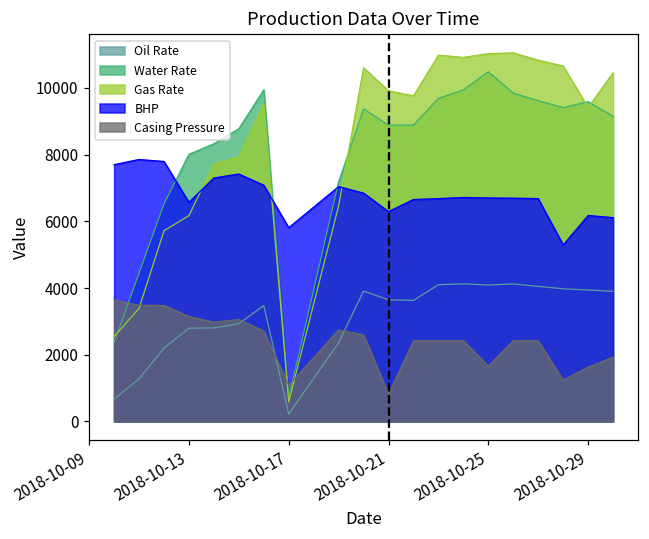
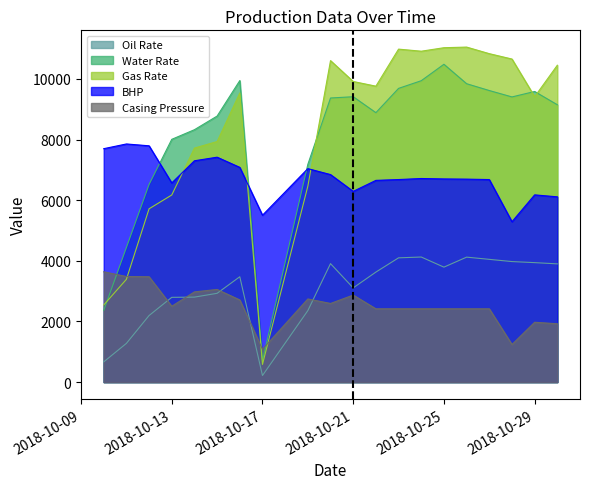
  {
    "Oil Rate": {
      "2018-10-13": 2800,
      "2018-10-17": 200,
-     "2018-10-21": 3600,
-     "2018-10-25": 4100,
+     "2018-10-21": 3100,
+     "2018-10-25": 3800,
      "2018-10-29": 3900
    },
    "Water Rate": {
      "2018-10-13": 8000,
      "2018-10-17": 700,
-     "2018-10-21": 8900,
+     "2018-10-21": 9400,
      "2018-10-25": 10500,
      "2018-10-29": 9600
    },
    "Gas Rate": {
      "2018-10-13": 6200,
      "2018-10-17": 600,
      "2018-10-21": 9900,
      "2018-10-25": 11000,
      "2018-10-29": 9400
    },
    "BHP": {
      "2018-10-13": 6600,
-     "2018-10-17": 5800,
+     "2018-10-17": 5500,
      "2018-10-21": 6300,
      "2018-10-25": 6700,
      "2018-10-29": 6200
    },
    "Casing Pressure": {
-     "2018-10-13": 3100,
+     "2018-10-13": 2500,
      "2018-10-17": 1100,
-     "2018-10-21": 800,
-     "2018-10-25": 1700,
-     "2018-10-29": 1600
+     "2018-10-21": 2900,
+     "2018-10-25": 2400,
+     "2018-10-29": 2000
    }
  }
